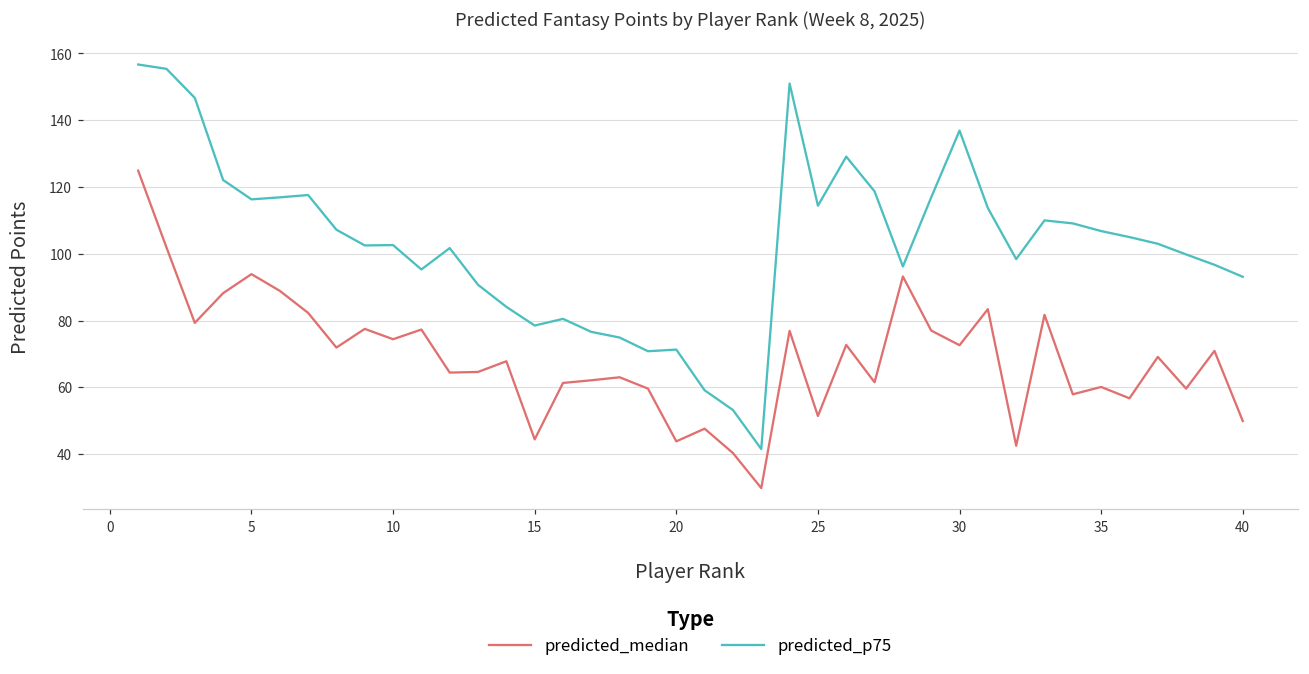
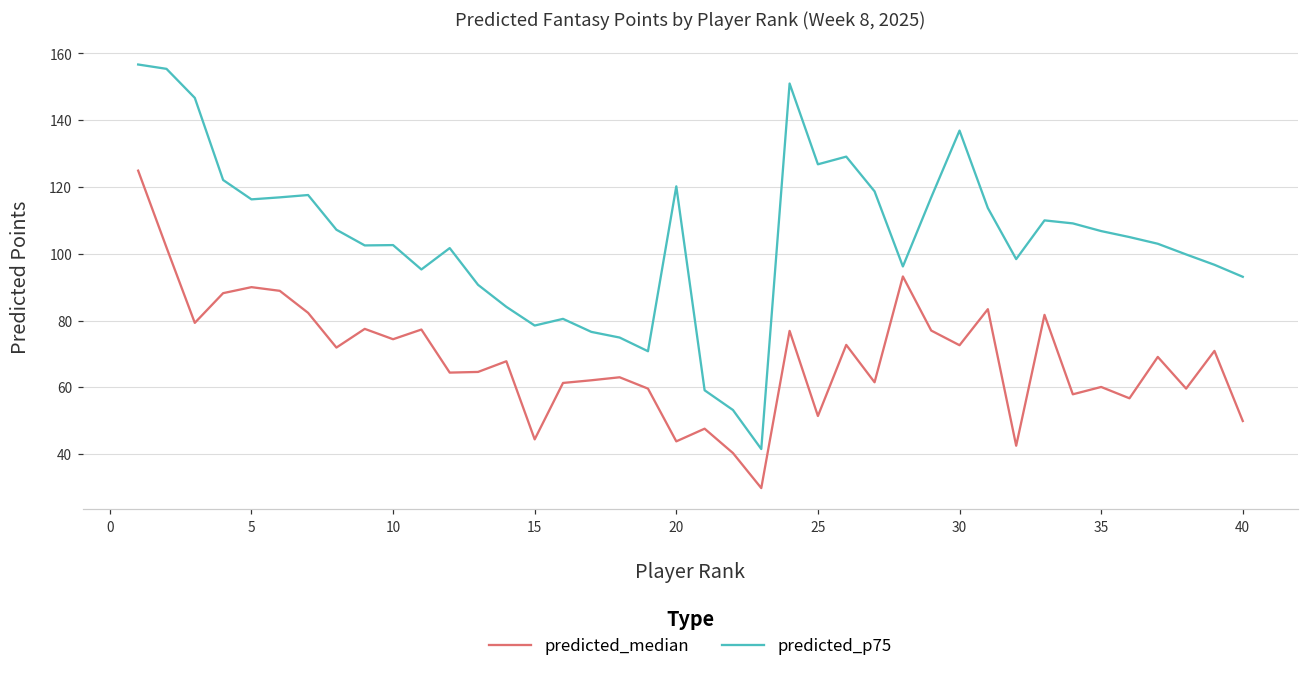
  {
    "predicted_median": {
-     "5": 94,
+     "5": 90,
      "10": 74,
      "15": 44,
      "20": 44,
      "25": 51,
      "30": 73,
      "35": 60,
      "40": 50
    },
    "predicted_p75": {
      "5": 116,
      "10": 103,
      "15": 79,
-     "20": 71,
-     "25": 114,
+     "20": 120,
+     "25": 127,
      "30": 137,
      "35": 107,
      "40": 93
    }
  }
